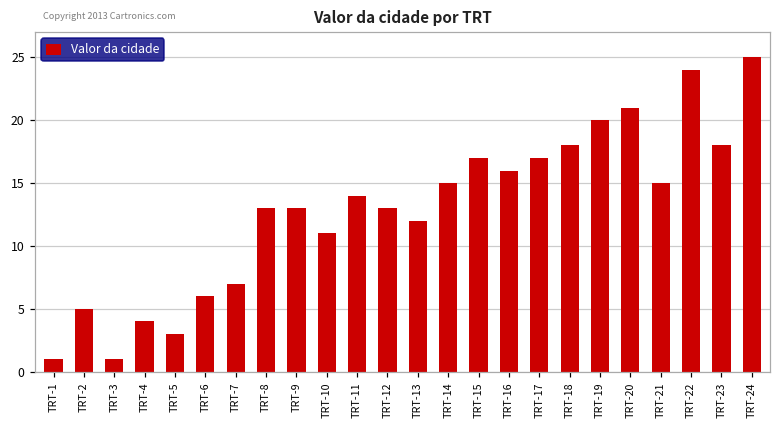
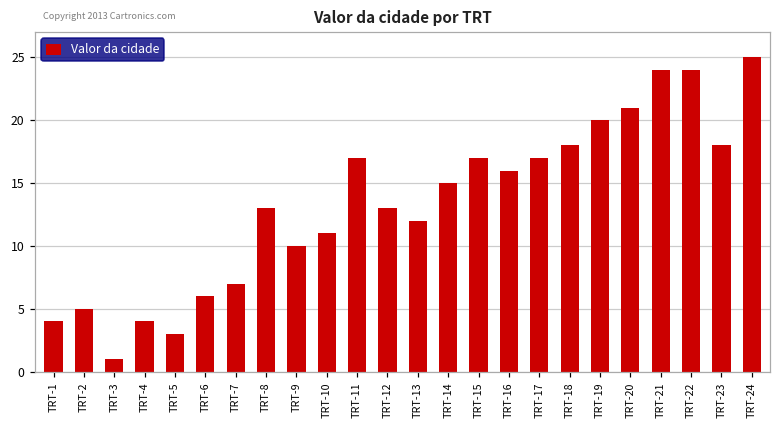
  {
-   "TRT-1": 1,
+   "TRT-1": 4,
    "TRT-2": 5,
    "TRT-3": 1,
    "TRT-4": 4,
    "TRT-5": 3,
    "TRT-6": 6,
    "TRT-7": 7,
    "TRT-8": 13,
-   "TRT-9": 13,
+   "TRT-9": 10,
    "TRT-10": 11,
-   "TRT-11": 14,
+   "TRT-11": 17,
    "TRT-12": 13,
    "TRT-13": 12,
    "TRT-14": 15,
    "TRT-15": 17,
    "TRT-16": 16,
    "TRT-17": 17,
    "TRT-18": 18,
    "TRT-19": 20,
    "TRT-20": 21,
-   "TRT-21": 15,
+   "TRT-21": 24,
    "TRT-22": 24,
    "TRT-23": 18,
    "TRT-24": 25
  }
